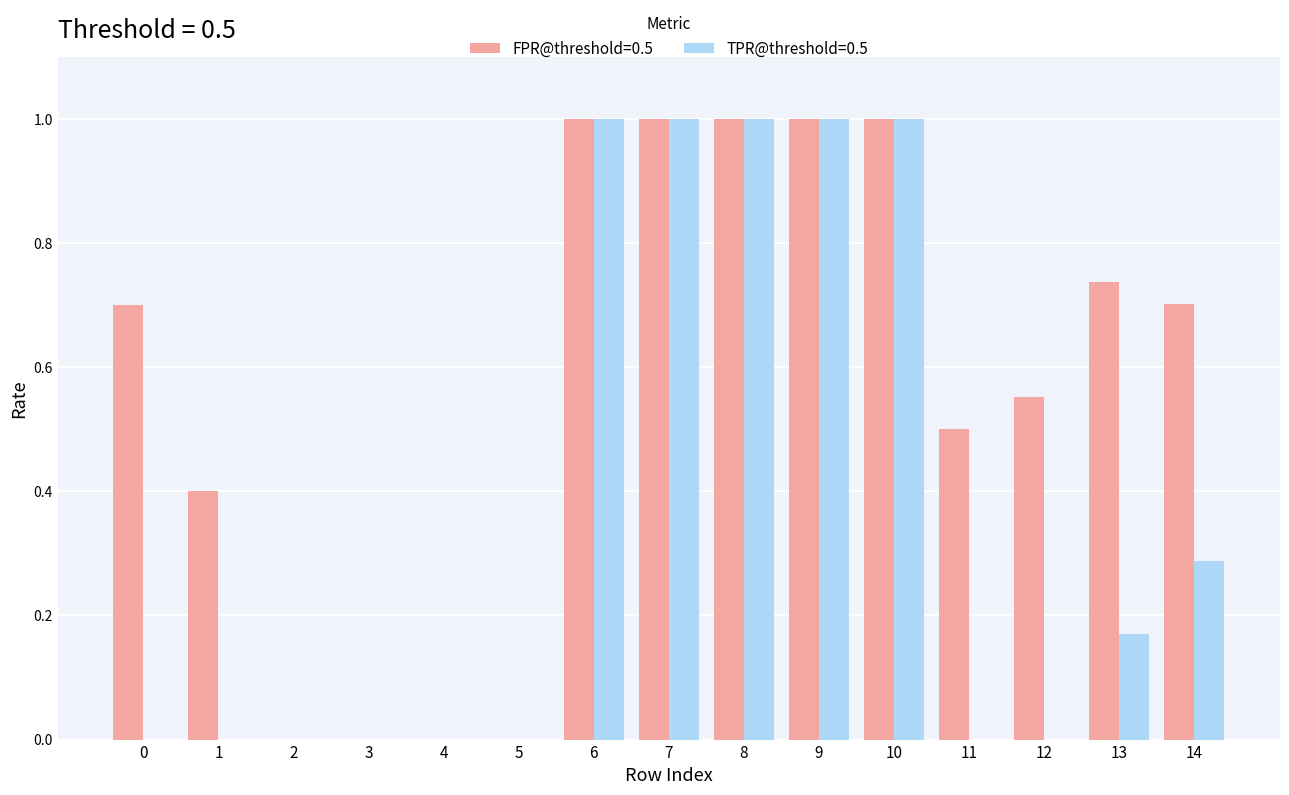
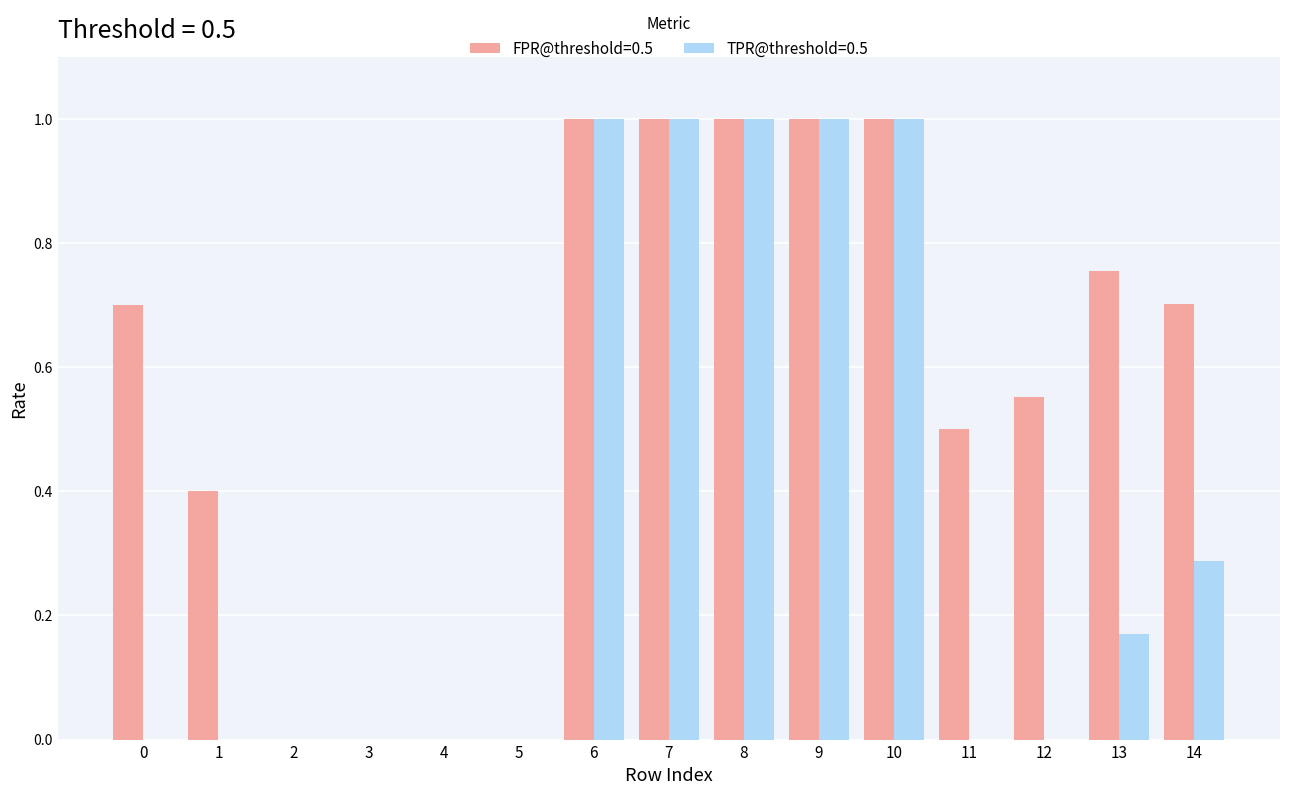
  {
    "FPR@threshold=0.5": {
      "0": 0.70,
      "1": 0.40,
      "2": 0.00,
      "3": 0.00,
      "4": 0.00,
      "5": 0.00,
      "6": 1.00,
      "7": 1.00,
      "8": 1.00,
      "9": 1.00,
      "10": 1.00,
      "11": 0.50,
      "12": 0.55,
-     "13": 0.74,
+     "13": 0.76,
      "14": 0.70
    },
    "TPR@threshold=0.5": {
      "0": 0.00,
      "1": 0.00,
      "2": 0.00,
      "3": 0.00,
      "4": 0.00,
      "5": 0.00,
      "6": 1.00,
      "7": 1.00,
      "8": 1.00,
      "9": 1.00,
      "10": 1.00,
      "11": 0.00,
      "12": 0.00,
      "13": 0.17,
      "14": 0.29
    }
  }
